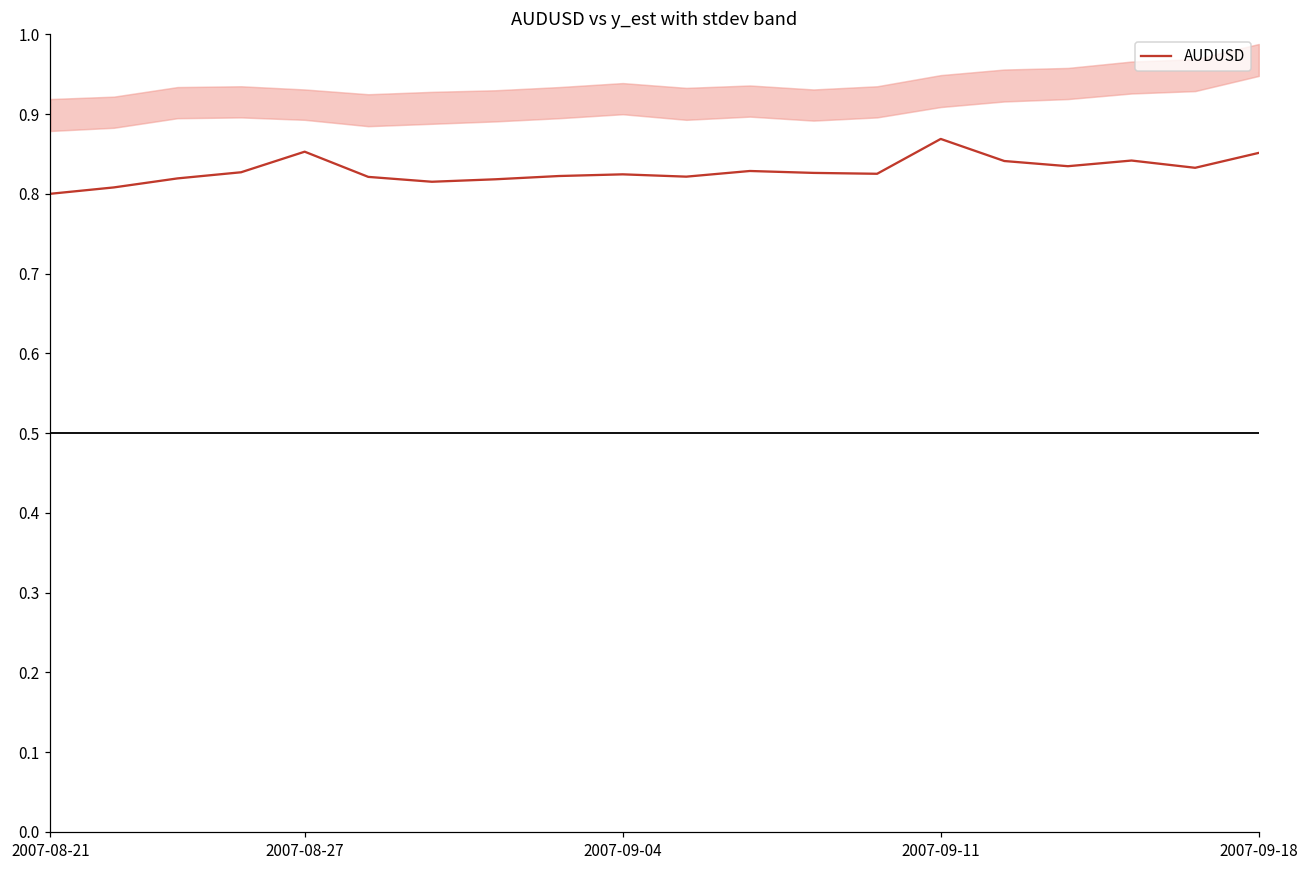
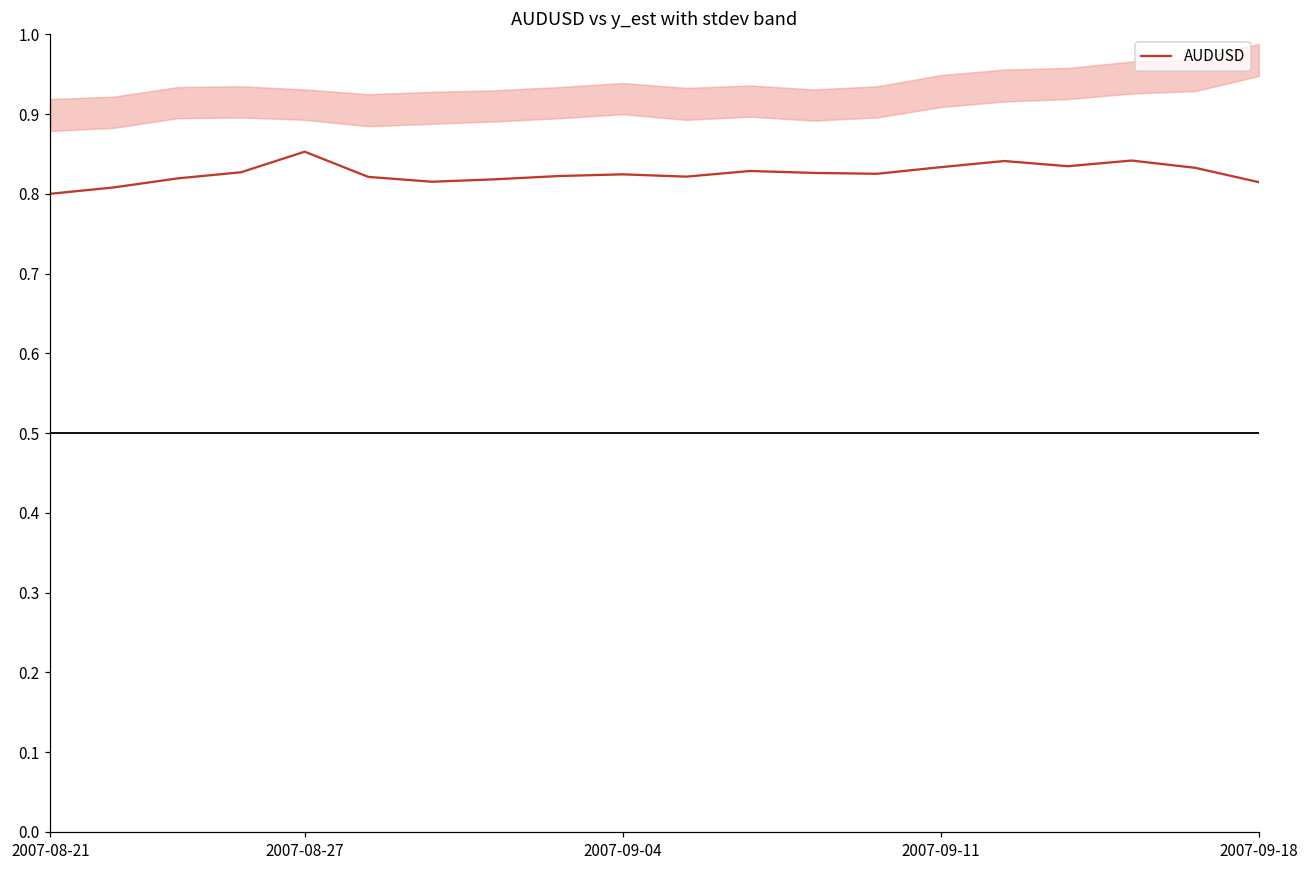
  {
    "AUDUSD": {
      "2007-08-21": 0.80,
      "2007-08-27": 0.85,
      "2007-09-04": 0.82,
-     "2007-09-11": 0.87,
-     "2007-09-18": 0.85
+     "2007-09-11": 0.83,
+     "2007-09-18": 0.81
    }
  }
